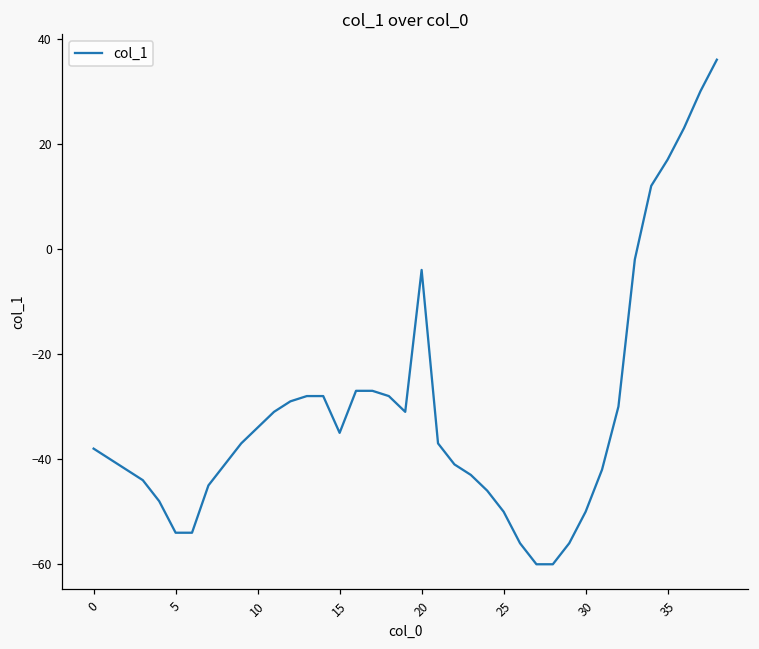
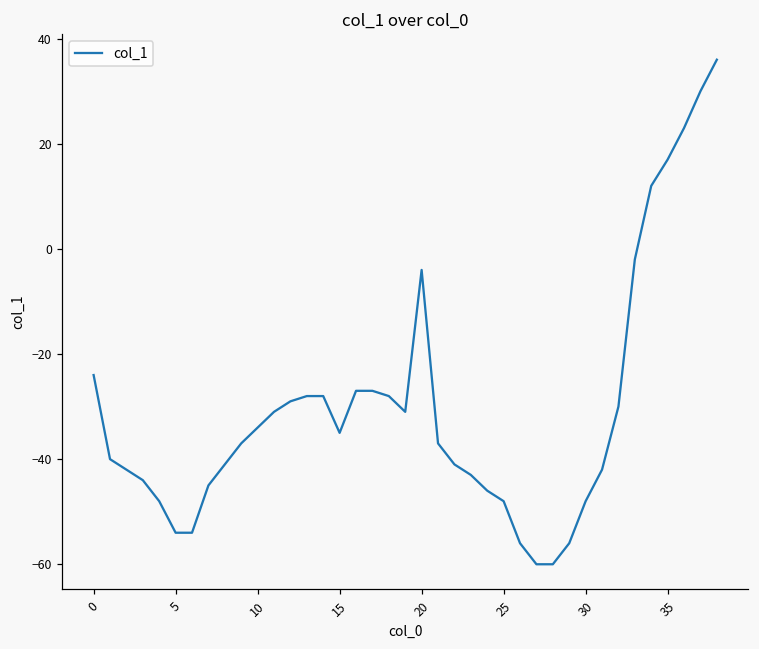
  {
-   "0": -38,
+   "0": -24,
    "5": -54,
    "10": -34,
    "15": -35,
    "20": -4,
-   "25": -50,
-   "30": -50,
+   "25": -48,
+   "30": -48,
    "35": 17
  }
